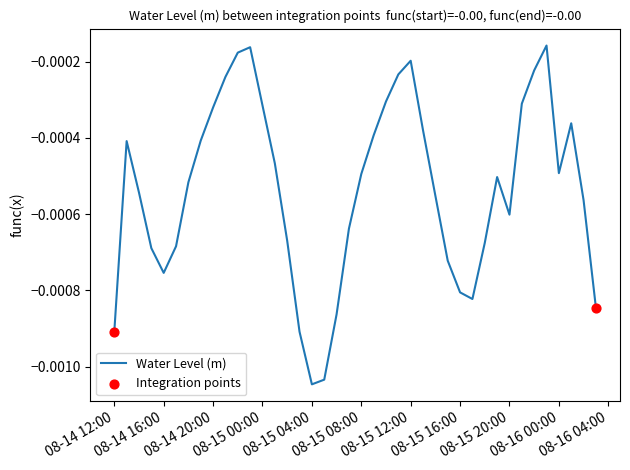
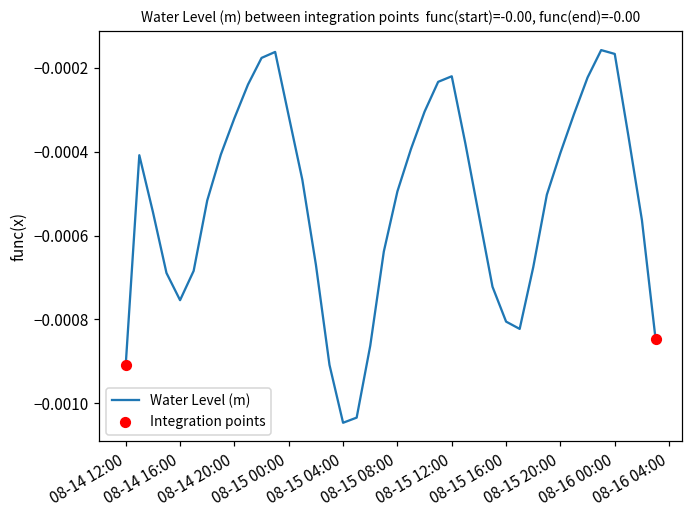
  {
    "Water Level (m)": {
      "08-14 16:00": -0.00075,
      "08-14 20:00": -0.00032,
      "08-15 00:00": -0.00031,
      "08-15 04:00": -0.00105,
      "08-15 08:00": -0.00049,
-     "08-15 12:00": -0.00020,
+     "08-15 12:00": -0.00022,
      "08-15 16:00": -0.00081,
-     "08-15 20:00": -0.00060,
-     "08-16 00:00": -0.00049
+     "08-15 20:00": -0.00040,
+     "08-16 00:00": -0.00017
    }
  }
